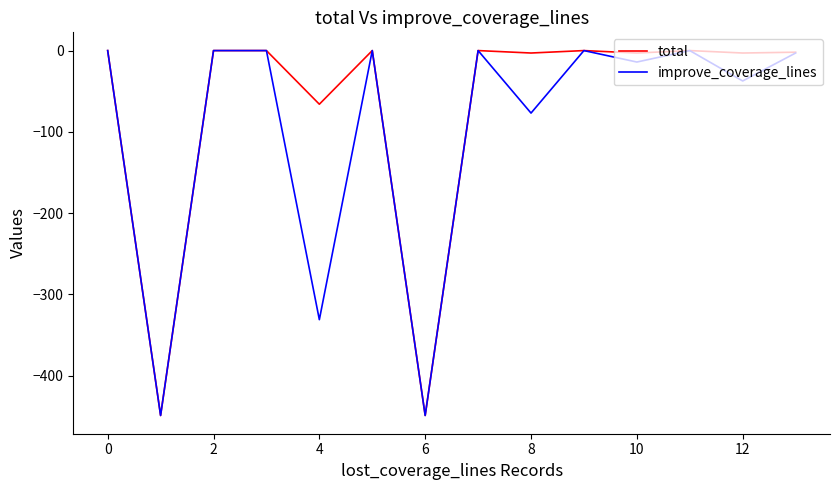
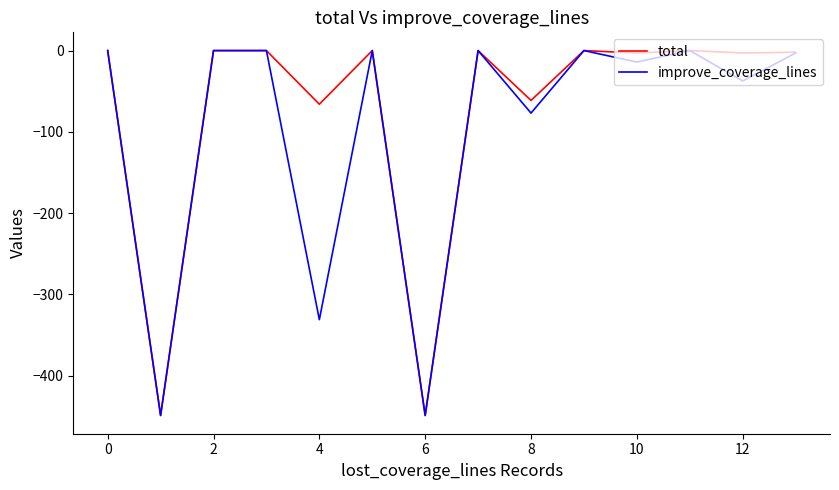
  {
    "total": {
      "4": -70,
-     "8": 0
+     "8": -60
    },
    "improve_coverage_lines": {
      "4": -330,
      "8": -80
    }
  }
